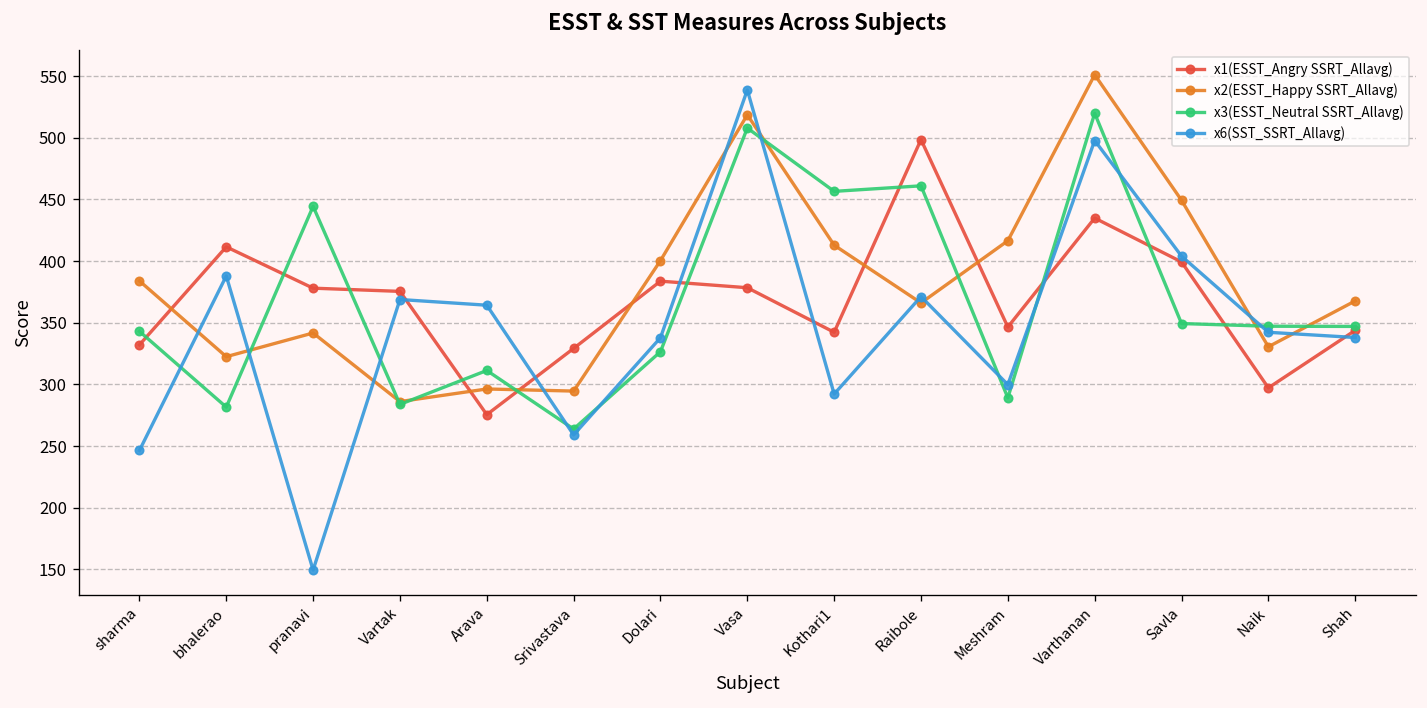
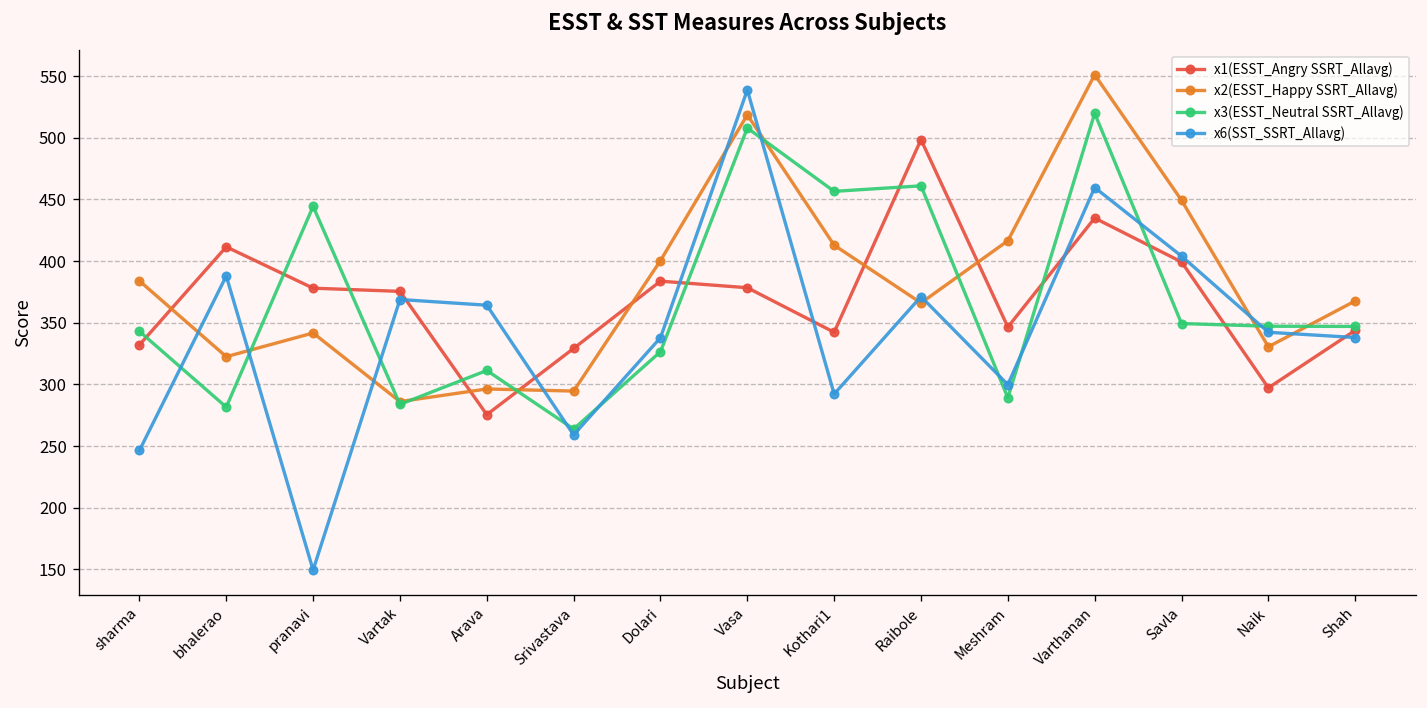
  {
    "x3(ESST_Neutral SSRT_Allavg)": {
      "sharma": 343,
      "bhalerao": 282,
      "pranavi": 444,
      "Arava": 311,
      "Srivastava": 264,
      "Dolari": 327,
      "Vasa": 508,
      "Kothari1": 457,
      "Raibole": 461,
      "Meshram": 289,
      "Varthanan": 520,
      "Savla": 349,
      "Naik": 347,
      "Shah": 347
    },
    "x6(SST_SSRT_Allavg)": {
      "sharma": 246,
      "bhalerao": 388,
      "pranavi": 149,
      "Vartak": 369,
      "Arava": 364,
      "Srivastava": 259,
      "Dolari": 338,
      "Vasa": 539,
      "Kothari1": 292,
      "Raibole": 371,
      "Meshram": 300,
-     "Varthanan": 498,
+     "Varthanan": 460,
      "Savla": 404,
      "Naik": 342,
      "Shah": 338
    }
  }
